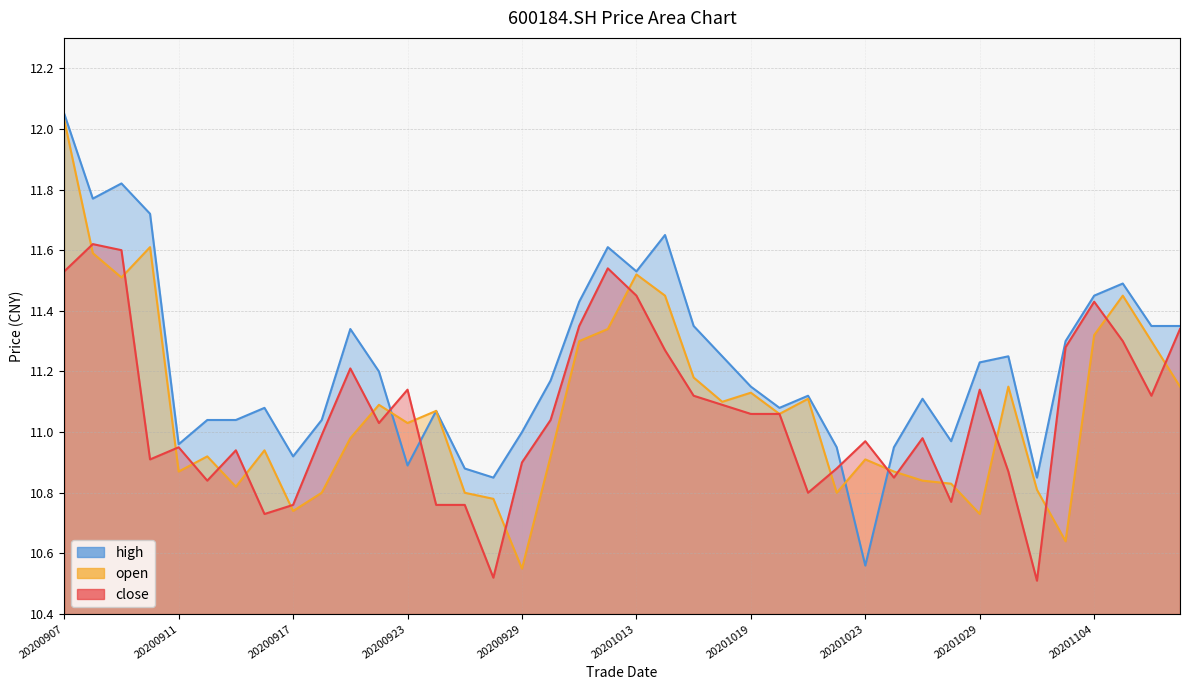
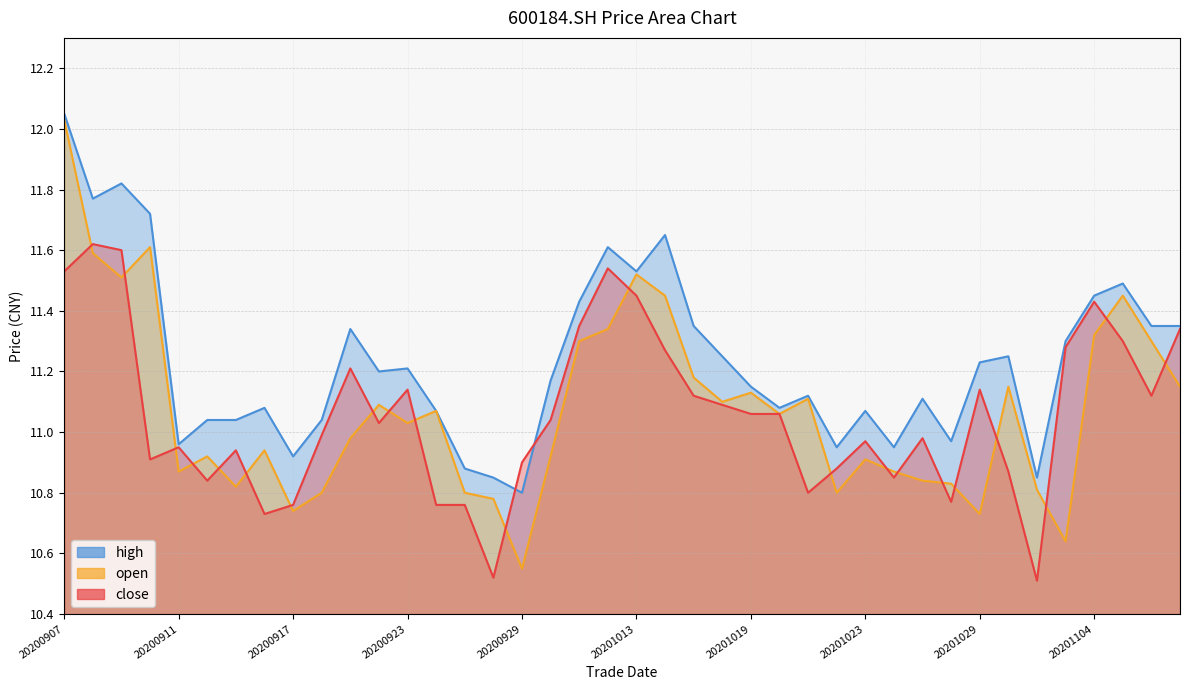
  {
    "high": {
      "20200907": 12.05,
      "20200911": 10.96,
      "20200917": 10.92,
-     "20200923": 10.89,
-     "20200929": 11.0,
+     "20200923": 11.21,
+     "20200929": 10.8,
      "20201013": 11.53,
      "20201019": 11.15,
-     "20201023": 10.56,
+     "20201023": 11.07,
      "20201029": 11.23,
      "20201104": 11.45
    }
  }
